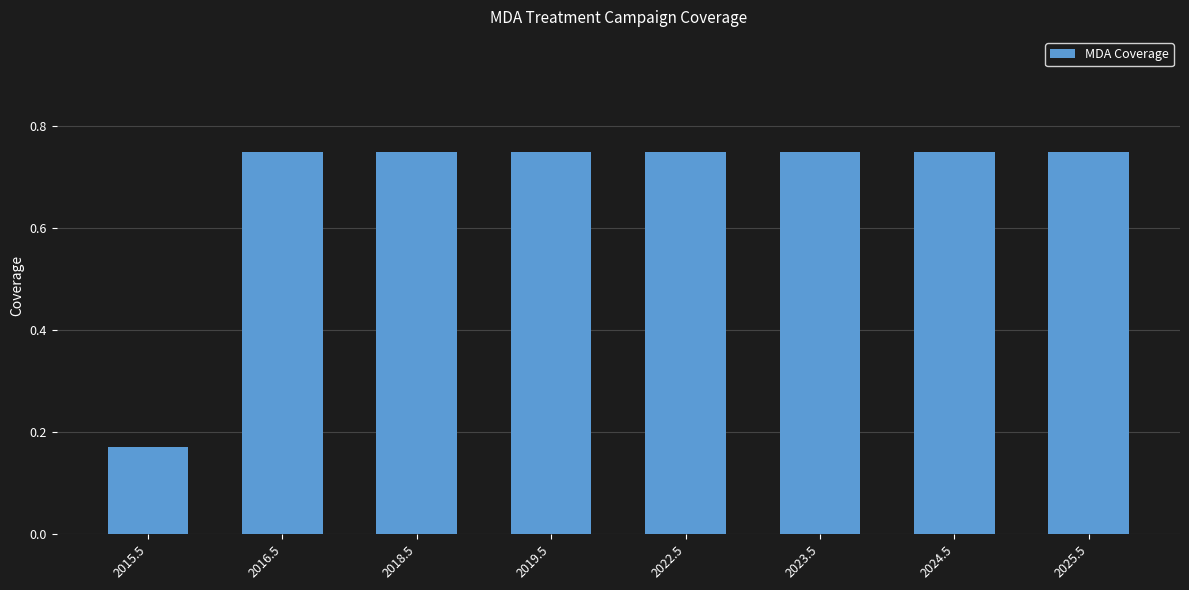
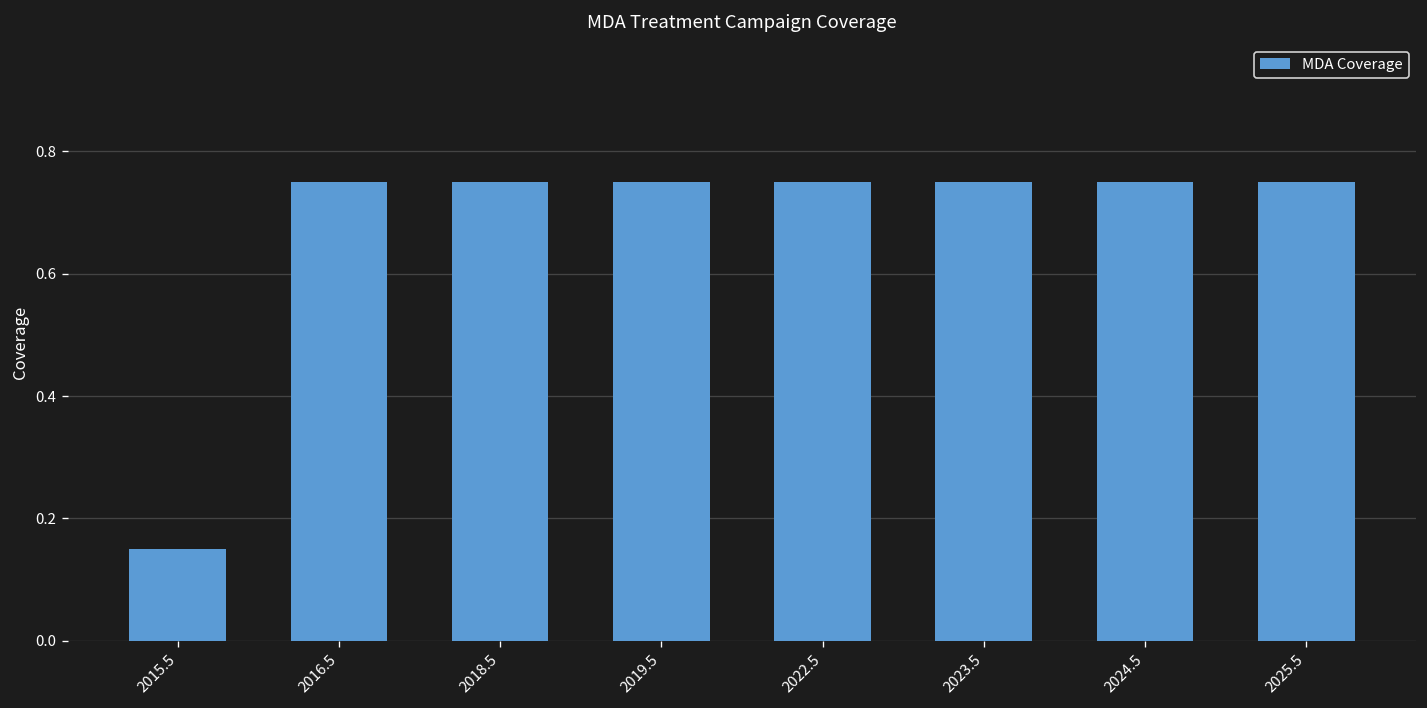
  {
-   "2015.5": 0.17,
+   "2015.5": 0.15,
    "2016.5": 0.75,
    "2018.5": 0.75,
    "2019.5": 0.75,
    "2022.5": 0.75,
    "2023.5": 0.75,
    "2024.5": 0.75,
    "2025.5": 0.75
  }
